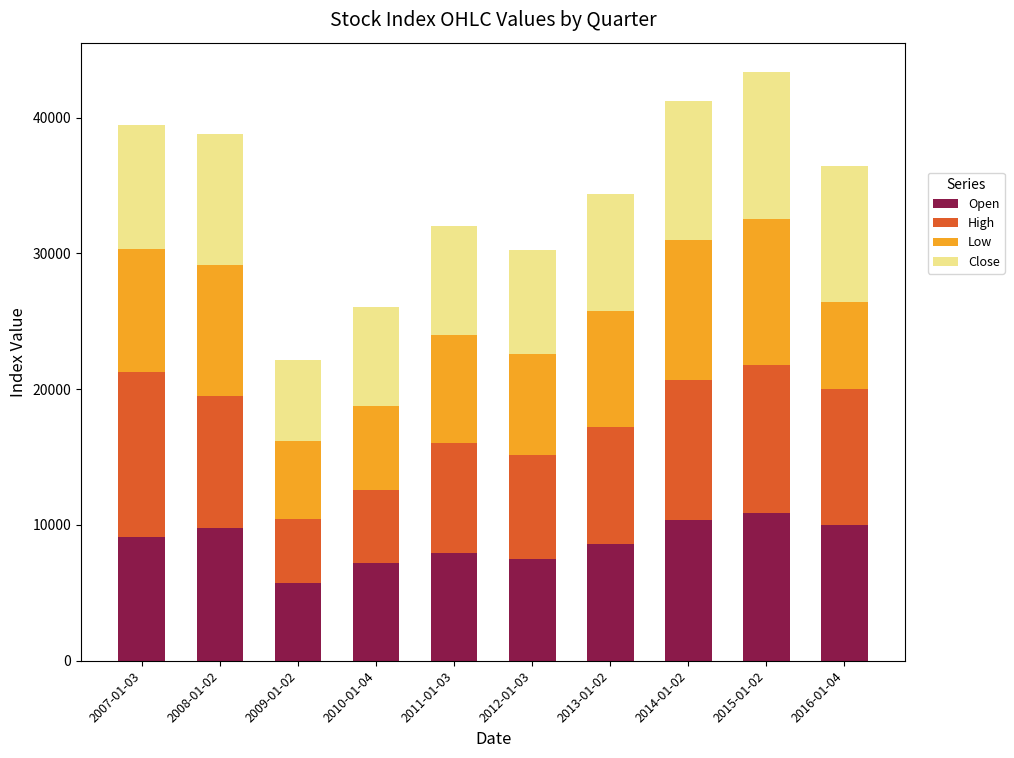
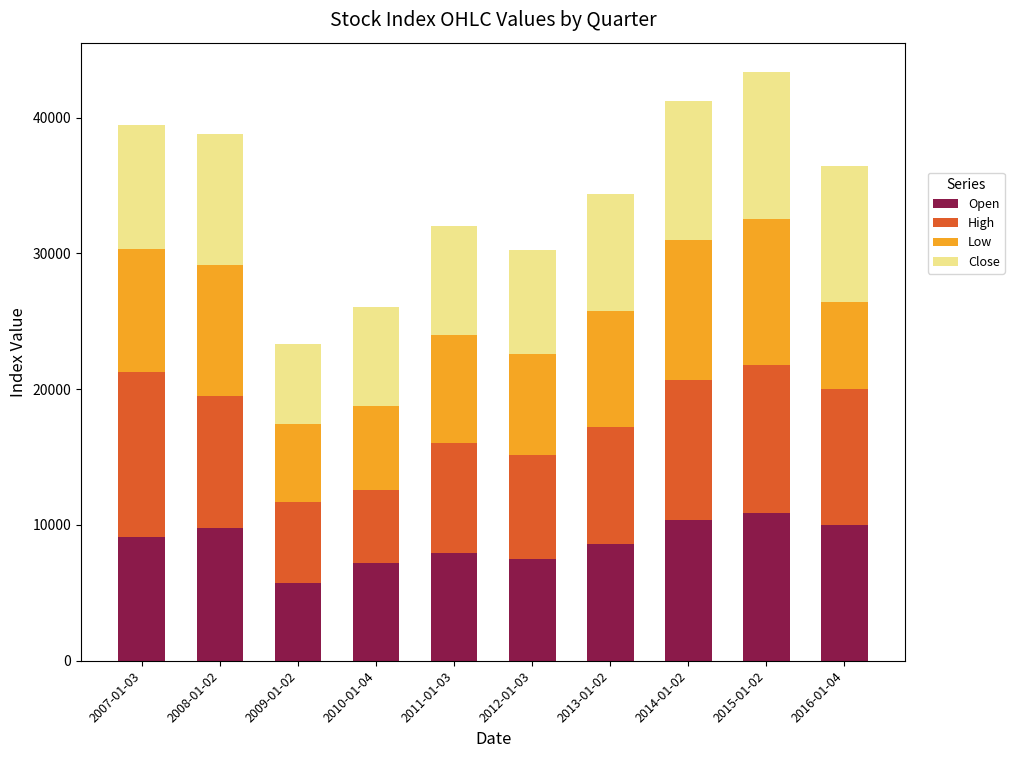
  {
    "Open": {
      "2007-01-03": 9100,
      "2008-01-02": 9700,
      "2009-01-02": 5800,
      "2010-01-04": 7200,
      "2011-01-03": 8000,
      "2012-01-03": 7500,
      "2013-01-02": 8600,
      "2014-01-02": 10400,
      "2015-01-02": 10900,
      "2016-01-04": 10000
    },
    "High": {
      "2007-01-03": 12100,
      "2008-01-02": 9800,
-     "2009-01-02": 4700,
+     "2009-01-02": 5900,
      "2010-01-04": 5400,
      "2011-01-03": 8100,
      "2012-01-03": 7700,
      "2013-01-02": 8600,
      "2014-01-02": 10400,
      "2015-01-02": 10900,
      "2016-01-04": 10000
    },
    "Low": {
      "2007-01-03": 9100,
      "2008-01-02": 9600,
      "2009-01-02": 5700,
      "2010-01-04": 6100,
      "2011-01-03": 8000,
      "2012-01-03": 7500,
      "2013-01-02": 8600,
      "2014-01-02": 10300,
      "2015-01-02": 10800,
      "2016-01-04": 6400
    },
    "Close": {
      "2007-01-03": 9100,
      "2008-01-02": 9600,
      "2009-01-02": 5900,
      "2010-01-04": 7300,
      "2011-01-03": 8000,
      "2012-01-03": 7600,
      "2013-01-02": 8600,
      "2014-01-02": 10300,
      "2015-01-02": 10800,
      "2016-01-04": 10000
    }
  }
